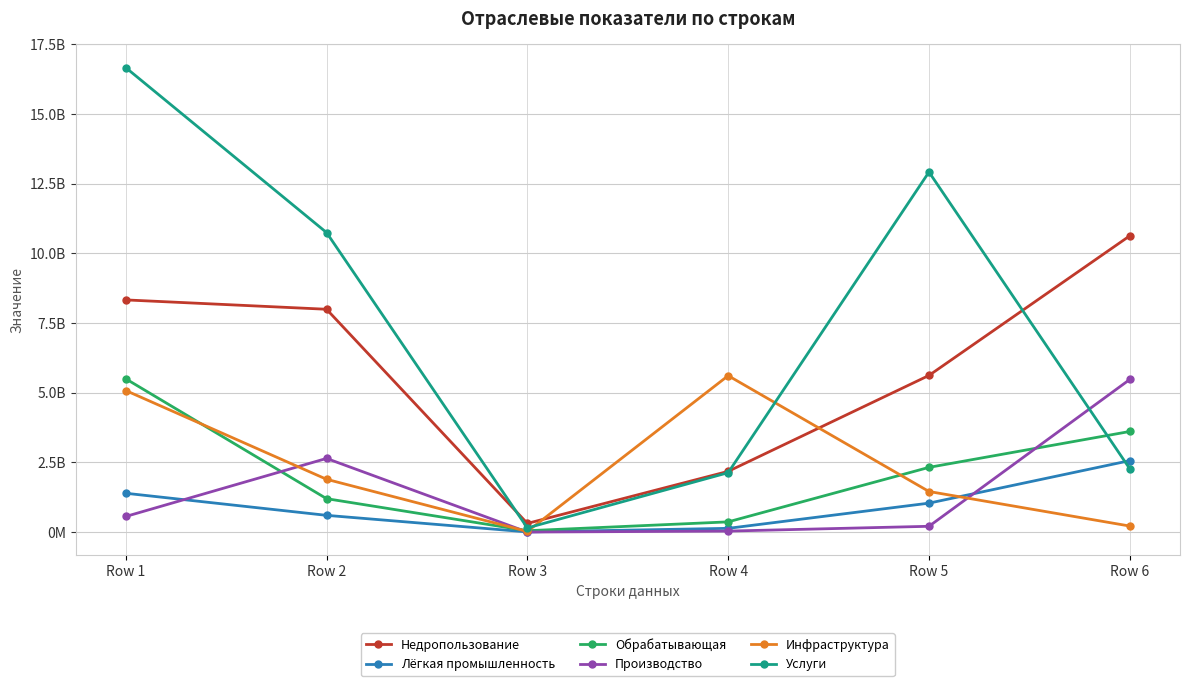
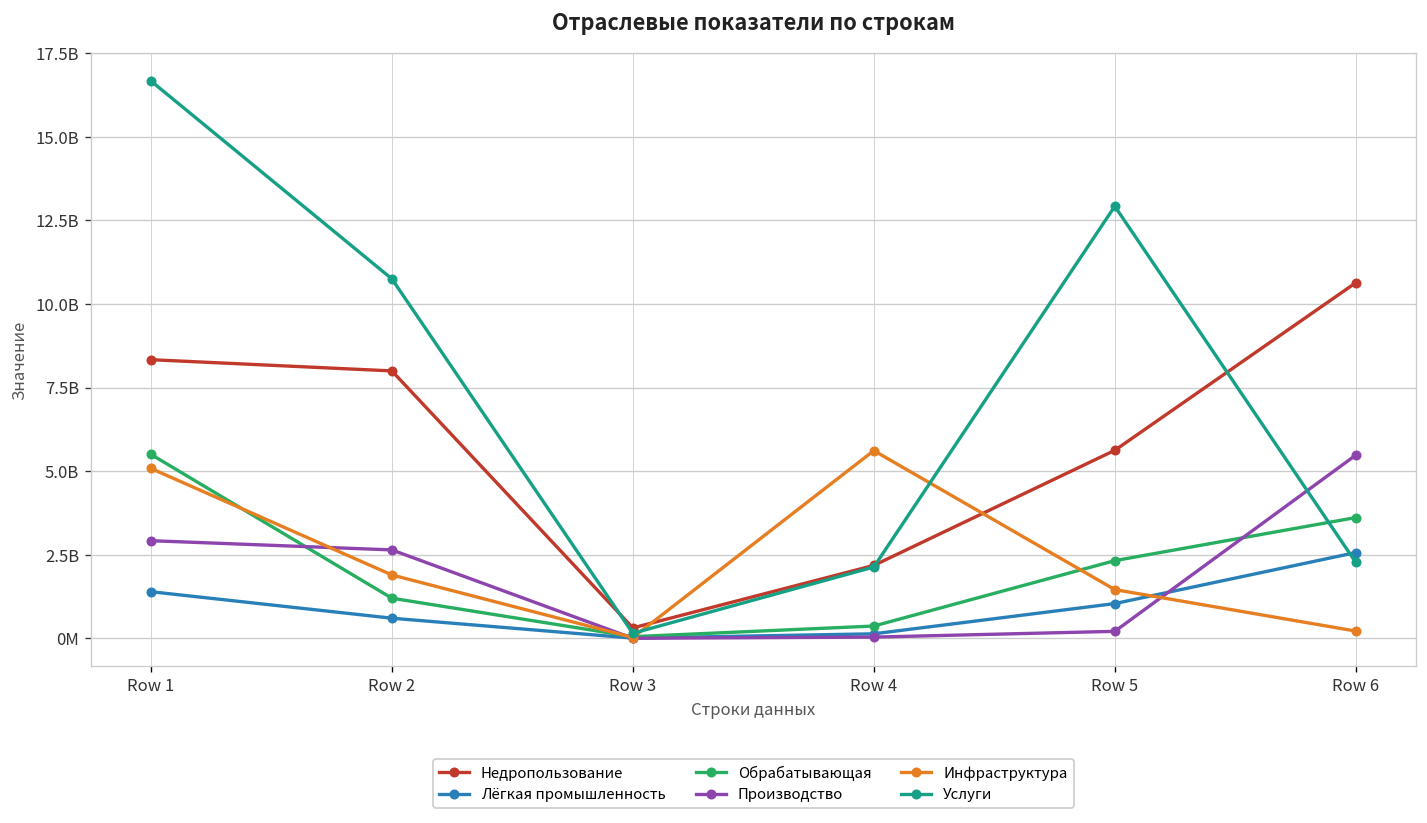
  {
    "Недропользование": {
      "Row 1": 8300000000,
      "Row 2": 8000000000,
      "Row 3": 300000000,
      "Row 5": 5600000000,
      "Row 6": 10600000000
    },
    "Лёгкая промышленность": {
      "Row 1": 1400000000,
      "Row 2": 600000000,
      "Row 4": 100000000,
      "Row 5": 1000000000,
      "Row 6": 2600000000
    },
    "Производство": {
-     "Row 1": 600000000,
+     "Row 1": 2900000000,
      "Row 2": 2600000000,
      "Row 4": 0,
      "Row 5": 200000000,
      "Row 6": 5500000000
    },
    "Инфраструктура": {
      "Row 1": 5100000000,
      "Row 2": 1900000000,
      "Row 4": 5600000000,
      "Row 5": 1500000000,
      "Row 6": 200000000
    }
  }
